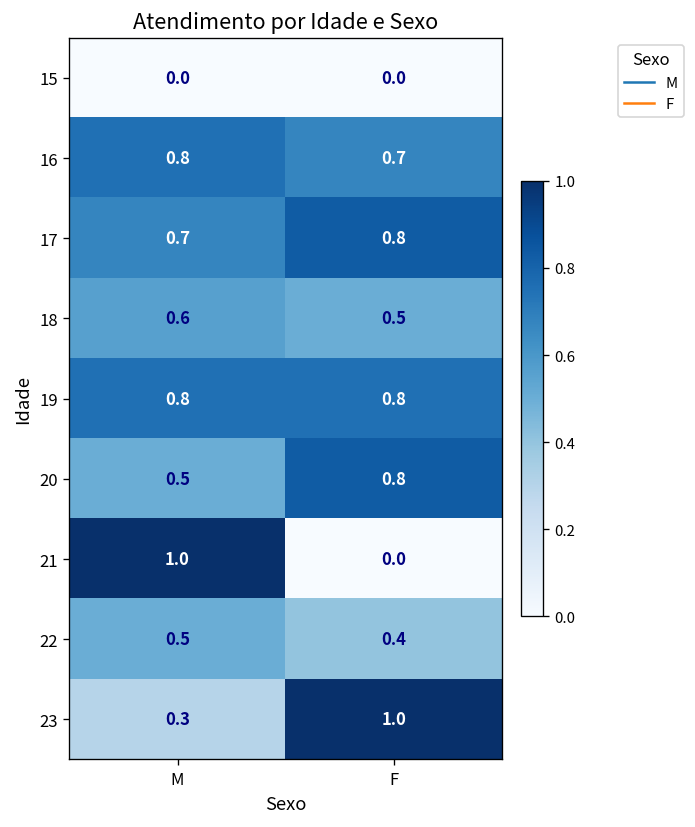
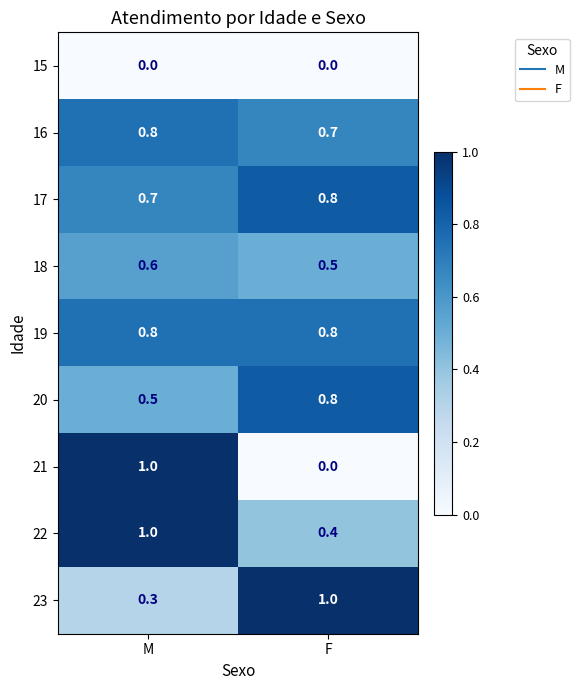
  {
    "15": {
      "M": 0.0,
      "F": 0.0
    },
    "16": {
      "M": 0.8,
      "F": 0.7
    },
    "17": {
      "M": 0.7,
      "F": 0.8
    },
    "18": {
      "M": 0.6,
      "F": 0.5
    },
    "19": {
      "M": 0.8,
      "F": 0.8
    },
    "20": {
      "M": 0.5,
      "F": 0.8
    },
    "21": {
      "M": 1.0,
      "F": 0.0
    },
    "22": {
-     "M": 0.5,
+     "M": 1.0,
      "F": 0.4
    },
    "23": {
      "M": 0.3,
      "F": 1.0
    }
  }
